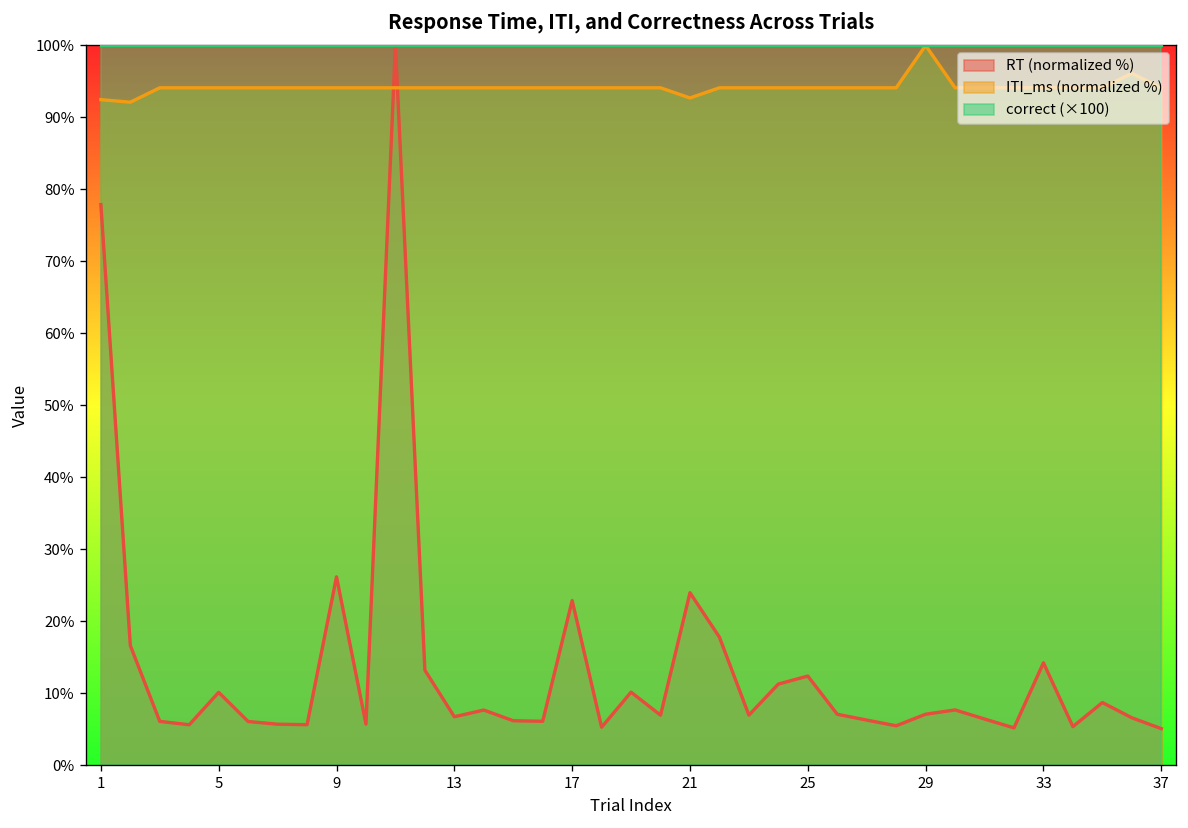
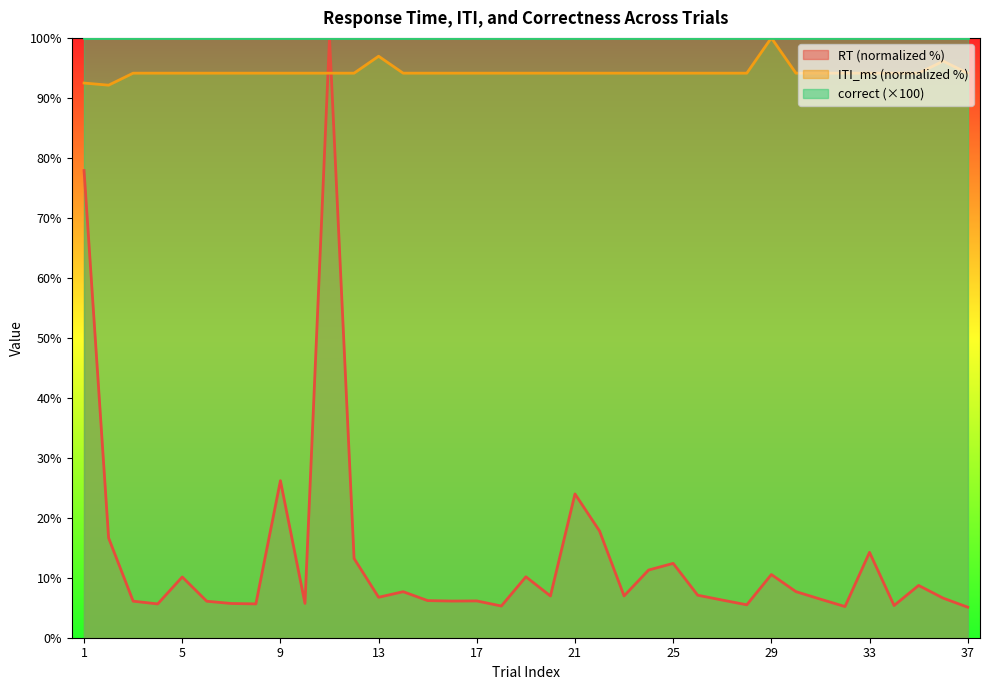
  {
    "RT (normalized %)": {
      "1": "78%",
      "5": "10%",
      "9": "26%",
      "13": "7%",
-     "17": "23%",
+     "17": "6%",
      "21": "24%",
      "25": "12%",
-     "29": "7%",
+     "29": "11%",
      "33": "14%",
      "37": "5%"
    },
    "ITI_ms (normalized %)": {
      "1": "92%",
      "5": "94%",
      "9": "94%",
-     "13": "94%",
+     "13": "97%",
      "17": "94%",
-     "21": "93%",
+     "21": "94%",
      "25": "94%"
    },
    "correct (×100)": {
      "1": "100%",
      "5": "100%",
      "9": "100%",
      "13": "100%",
      "17": "100%",
      "21": "100%",
      "25": "100%",
      "33": "100%",
      "37": "100%"
    }
  }
